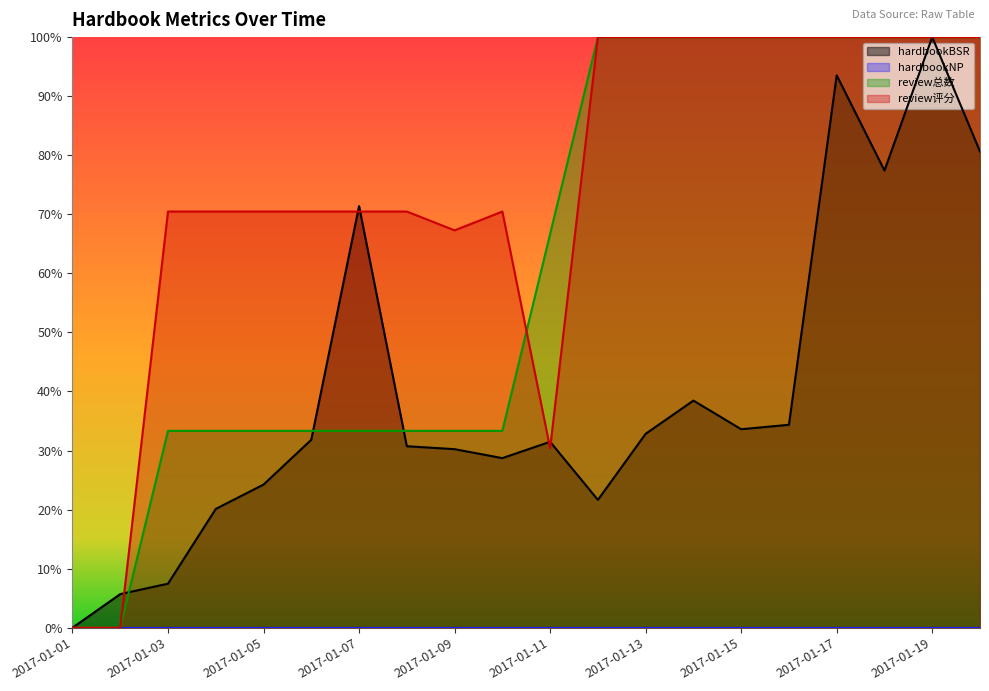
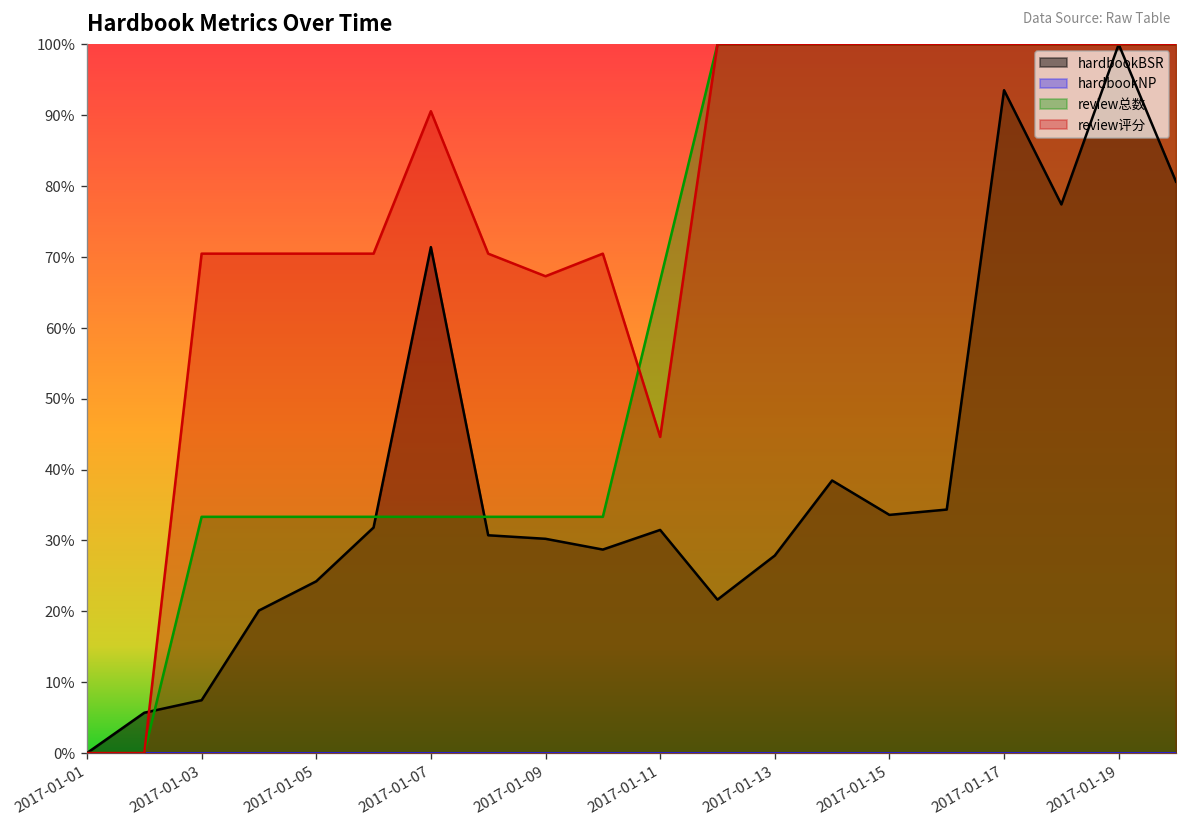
  {
    "hardbookBSR": {
      "2017-01-03": "7%",
      "2017-01-05": "24%",
      "2017-01-07": "71%",
      "2017-01-09": "30%",
      "2017-01-11": "31%",
-     "2017-01-13": "33%",
+     "2017-01-13": "28%",
      "2017-01-15": "34%",
      "2017-01-17": "94%"
    },
    "hardbookNP": {
      "2017-01-03": "0%",
      "2017-01-05": "0%",
      "2017-01-07": "0%",
      "2017-01-09": "0%",
      "2017-01-11": "0%",
      "2017-01-13": "0%",
      "2017-01-15": "0%",
      "2017-01-17": "0%",
      "2017-01-19": "0%"
    },
    "review总数": {
      "2017-01-03": "33%",
      "2017-01-05": "33%",
      "2017-01-07": "33%",
      "2017-01-09": "33%",
      "2017-01-11": "67%"
    },
    "review评分": {
      "2017-01-03": "70%",
      "2017-01-05": "70%",
-     "2017-01-07": "70%",
+     "2017-01-07": "91%",
      "2017-01-09": "67%",
-     "2017-01-11": "30%"
+     "2017-01-11": "45%"
    }
  }
